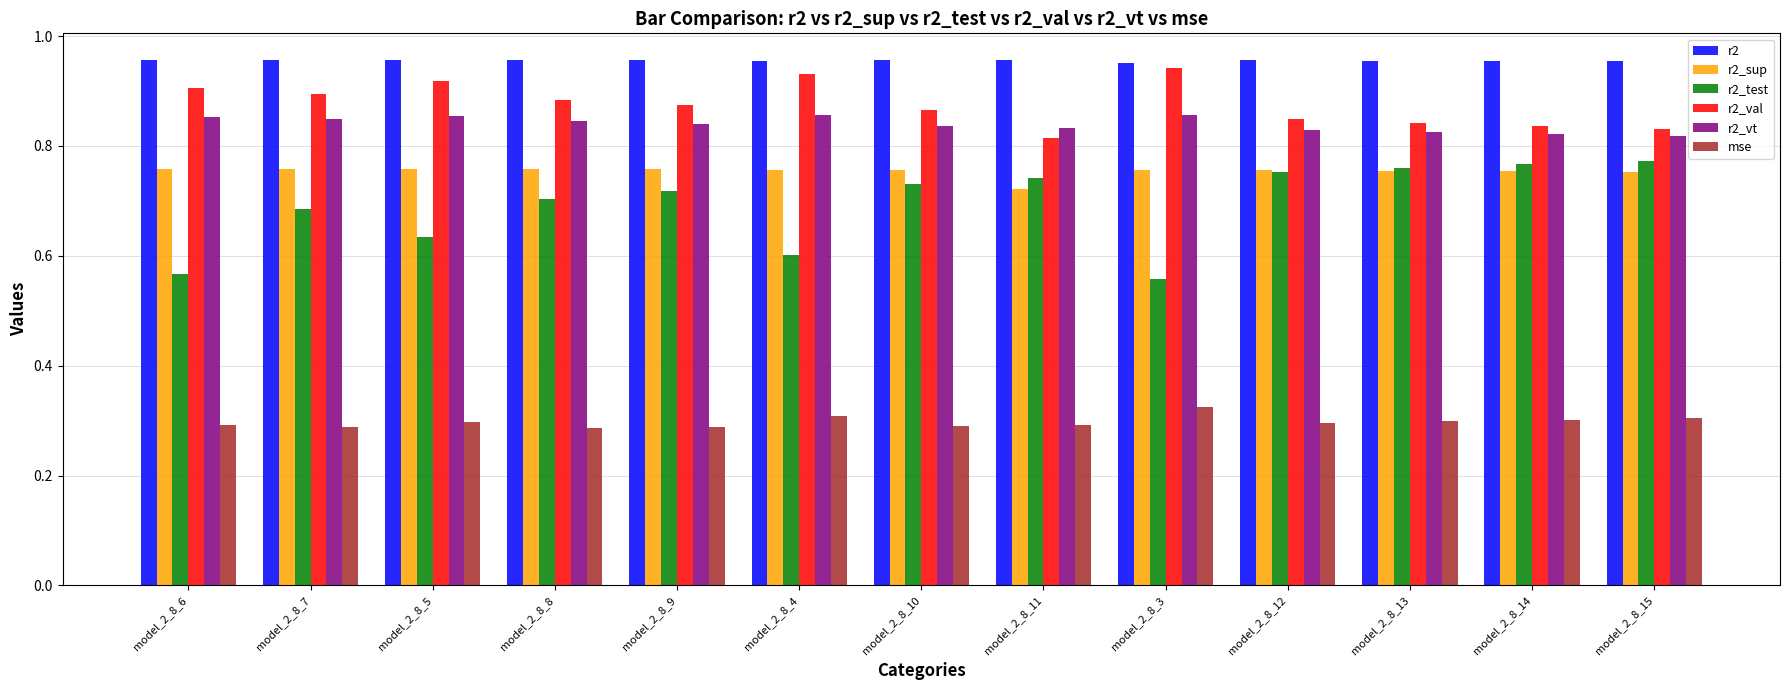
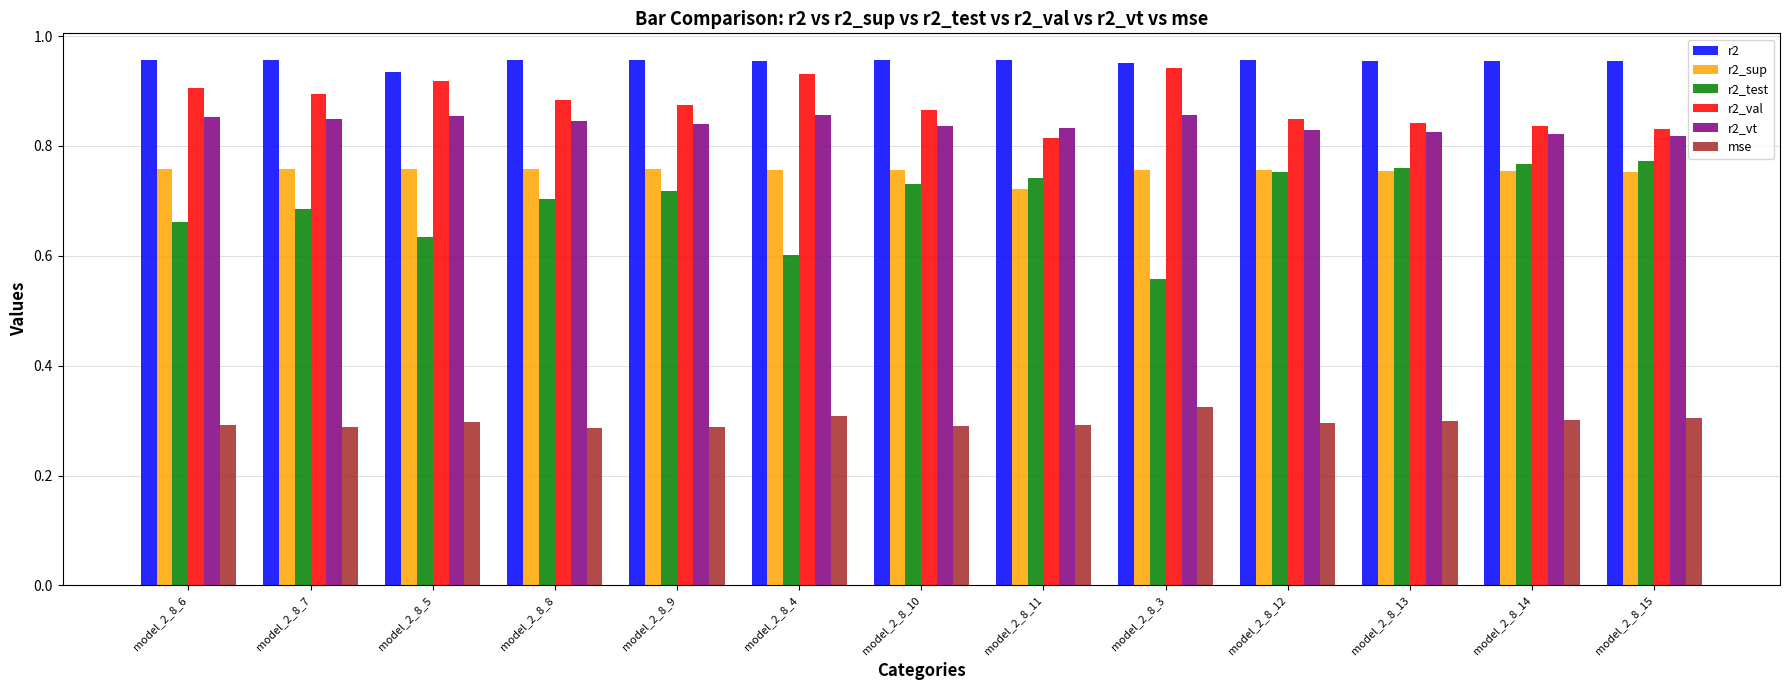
  {
    "r2": {
      "model_2_8_6": 0.96,
      "model_2_8_7": 0.96,
-     "model_2_8_5": 0.96,
+     "model_2_8_5": 0.93,
      "model_2_8_8": 0.96,
      "model_2_8_9": 0.96,
      "model_2_8_4": 0.95,
      "model_2_8_10": 0.96,
      "model_2_8_11": 0.96,
      "model_2_8_3": 0.95,
      "model_2_8_12": 0.96,
      "model_2_8_13": 0.96,
      "model_2_8_14": 0.95,
      "model_2_8_15": 0.95
    },
    "r2_sup": {
      "model_2_8_6": 0.76,
      "model_2_8_7": 0.76,
      "model_2_8_5": 0.76,
      "model_2_8_8": 0.76,
      "model_2_8_9": 0.76,
      "model_2_8_4": 0.76,
      "model_2_8_10": 0.76,
      "model_2_8_11": 0.72,
      "model_2_8_3": 0.76,
      "model_2_8_12": 0.76,
      "model_2_8_13": 0.75,
      "model_2_8_14": 0.75,
      "model_2_8_15": 0.75
    },
    "r2_test": {
-     "model_2_8_6": 0.57,
+     "model_2_8_6": 0.66,
      "model_2_8_7": 0.68,
      "model_2_8_5": 0.63,
      "model_2_8_8": 0.70,
      "model_2_8_9": 0.72,
      "model_2_8_4": 0.60,
      "model_2_8_10": 0.73,
      "model_2_8_11": 0.74,
      "model_2_8_3": 0.56,
      "model_2_8_12": 0.75,
      "model_2_8_13": 0.76,
      "model_2_8_14": 0.77,
      "model_2_8_15": 0.77
    },
    "r2_val": {
      "model_2_8_6": 0.91,
      "model_2_8_7": 0.89,
      "model_2_8_5": 0.92,
      "model_2_8_8": 0.88,
      "model_2_8_9": 0.87,
      "model_2_8_4": 0.93,
      "model_2_8_10": 0.87,
      "model_2_8_11": 0.81,
      "model_2_8_3": 0.94,
      "model_2_8_12": 0.85,
      "model_2_8_13": 0.84,
      "model_2_8_14": 0.84,
      "model_2_8_15": 0.83
    },
    "r2_vt": {
      "model_2_8_6": 0.85,
      "model_2_8_7": 0.85,
      "model_2_8_5": 0.85,
      "model_2_8_8": 0.84,
      "model_2_8_9": 0.84,
      "model_2_8_4": 0.86,
      "model_2_8_10": 0.84,
      "model_2_8_11": 0.83,
      "model_2_8_3": 0.86,
      "model_2_8_12": 0.83,
      "model_2_8_13": 0.83,
      "model_2_8_14": 0.82,
      "model_2_8_15": 0.82
    },
    "mse": {
      "model_2_8_6": 0.29,
      "model_2_8_7": 0.29,
      "model_2_8_5": 0.30,
      "model_2_8_8": 0.29,
      "model_2_8_9": 0.29,
      "model_2_8_4": 0.31,
      "model_2_8_10": 0.29,
      "model_2_8_11": 0.29,
      "model_2_8_3": 0.33,
      "model_2_8_12": 0.30,
      "model_2_8_13": 0.30,
      "model_2_8_14": 0.30,
      "model_2_8_15": 0.31
    }
  }
